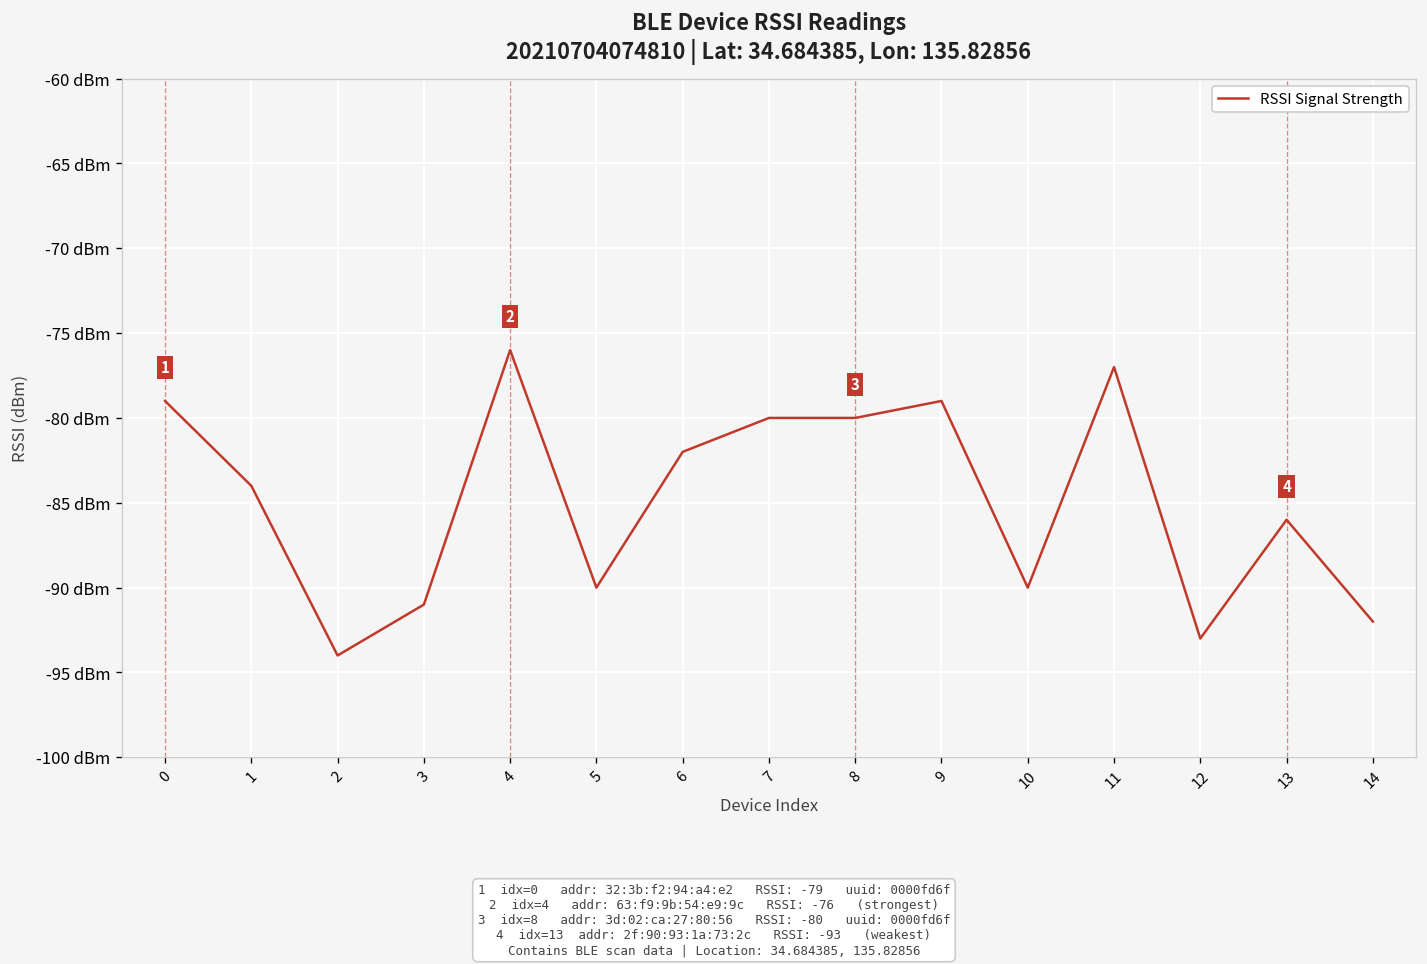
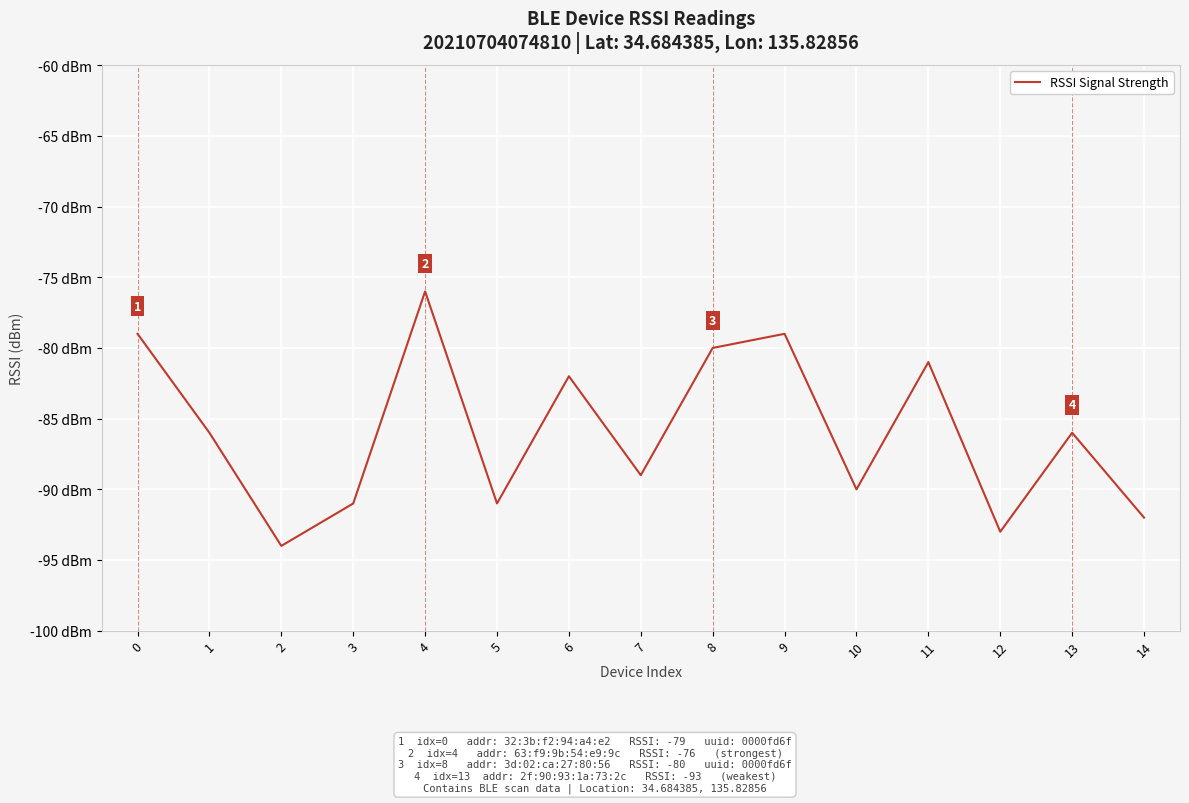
  {
-   "1": "-84 dBm",
+   "1": "-86 dBm",
    "2": "-94 dBm",
    "3": "-91 dBm",
-   "5": "-90 dBm",
+   "5": "-91 dBm",
    "6": "-82 dBm",
-   "7": "-80 dBm",
+   "7": "-89 dBm",
    "9": "-79 dBm",
    "10": "-90 dBm",
-   "11": "-77 dBm",
+   "11": "-81 dBm",
    "12": "-93 dBm",
    "14": "-92 dBm"
  }
